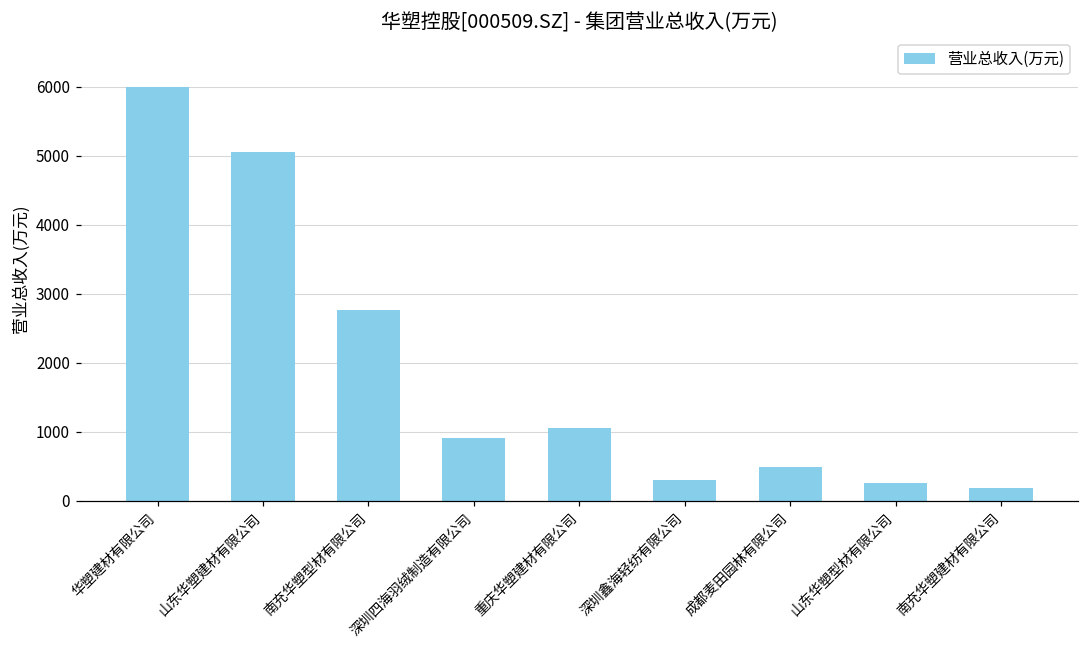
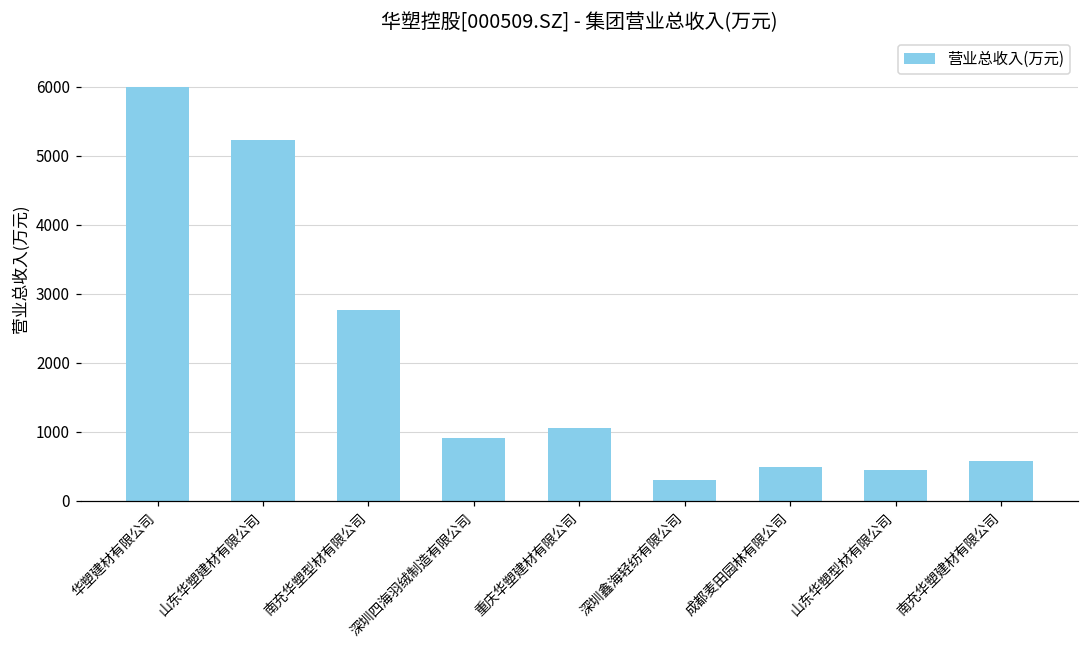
  {
    "华塑建材有限公司": 6000,
-   "山东华塑建材有限公司": 5100,
+   "山东华塑建材有限公司": 5200,
    "南充华塑型材有限公司": 2800,
    "深圳四海羽绒制造有限公司": 900,
    "重庆华塑建材有限公司": 1100,
    "深圳鑫海轻纺有限公司": 300,
    "成都麦田园林有限公司": 500,
-   "山东华塑型材有限公司": 300,
-   "南充华塑建材有限公司": 200
+   "山东华塑型材有限公司": 400,
+   "南充华塑建材有限公司": 600
  }
